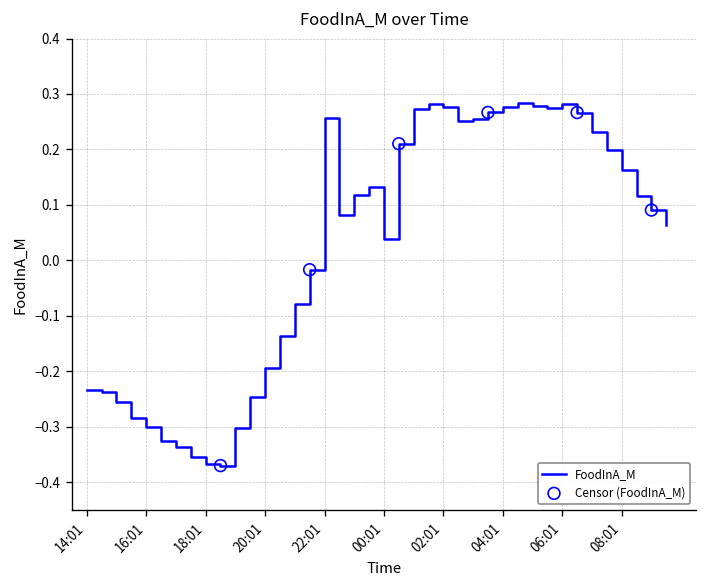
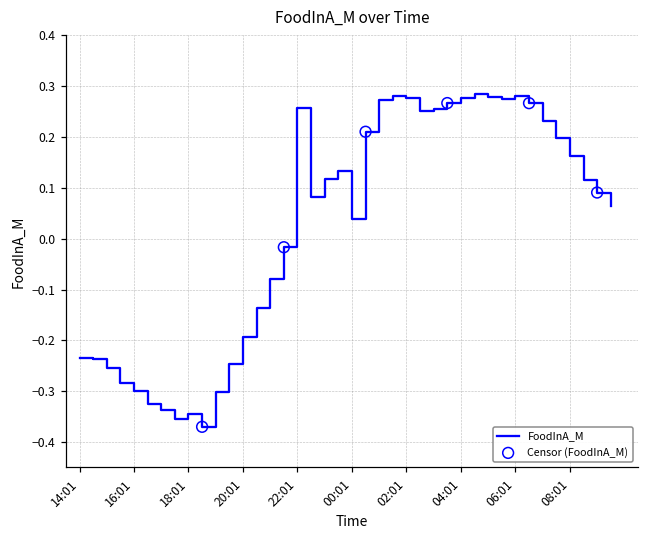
  {
    "FoodInA_M": {
      "14:01": -0.23,
      "16:01": -0.30,
-     "18:01": -0.37,
+     "18:01": -0.35,
      "20:01": -0.19,
      "22:01": 0.26,
      "00:01": 0.04,
      "02:01": 0.28,
      "04:01": 0.28,
      "06:01": 0.28,
      "08:01": 0.16
    }
  }
